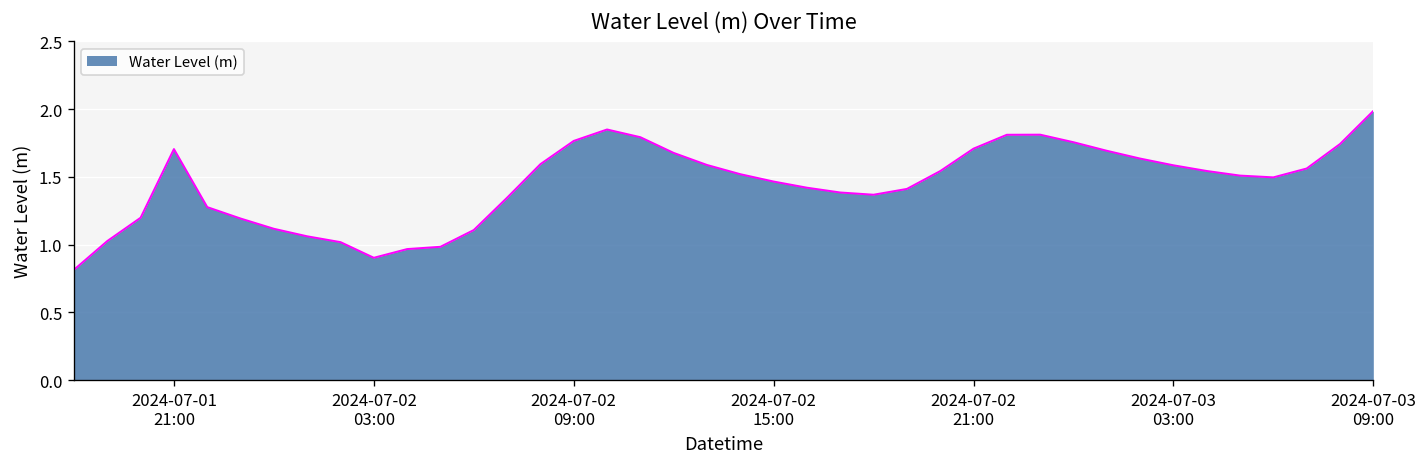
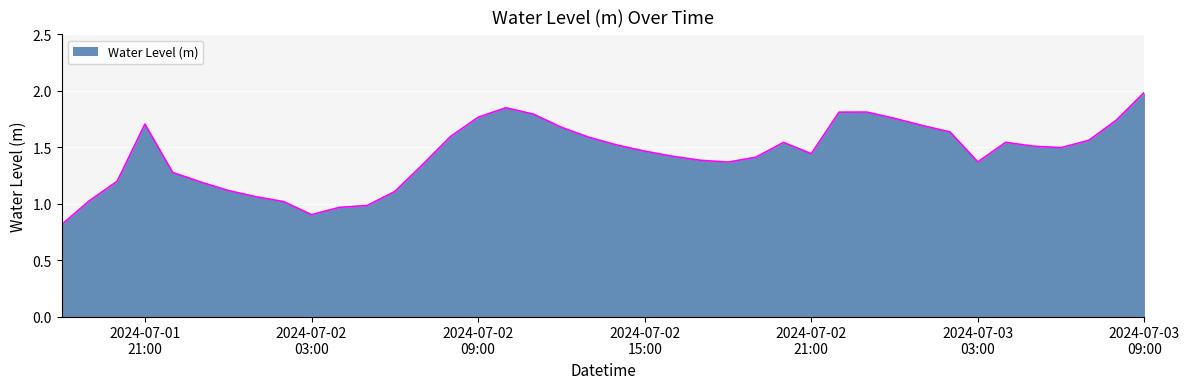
  {
    "2024-07-01 21:00": 1.70,
    "2024-07-02 03:00": 0.90,
    "2024-07-02 09:00": 1.77,
    "2024-07-02 15:00": 1.47,
-   "2024-07-02 21:00": 1.71,
-   "2024-07-03 03:00": 1.59,
+   "2024-07-02 21:00": 1.44,
+   "2024-07-03 03:00": 1.37,
    "2024-07-03 09:00": 1.99
  }
